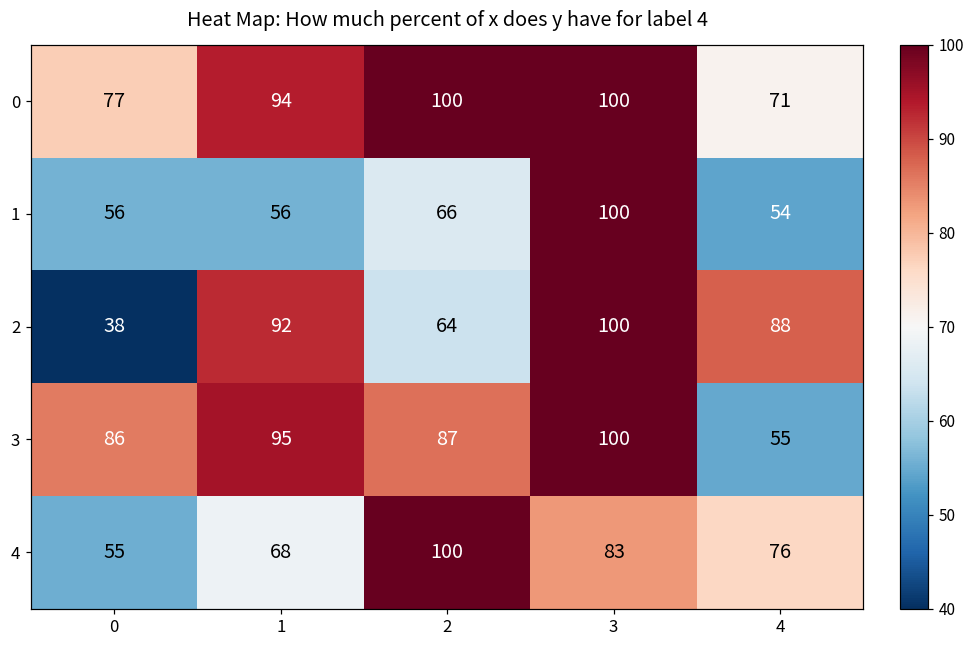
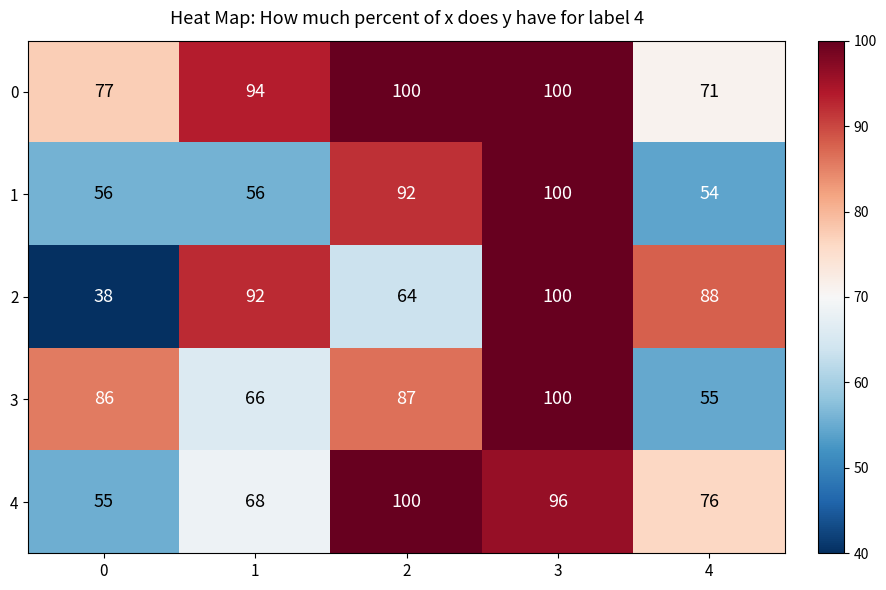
  {
    "0": {
      "0": 77,
      "1": 94,
      "2": 100,
      "3": 100,
      "4": 71
    },
    "1": {
      "0": 56,
      "1": 56,
-     "2": 66,
+     "2": 92,
      "3": 100,
      "4": 54
    },
    "2": {
      "0": 38,
      "1": 92,
      "2": 64,
      "3": 100,
      "4": 88
    },
    "3": {
      "0": 86,
-     "1": 95,
+     "1": 66,
      "2": 87,
      "3": 100,
      "4": 55
    },
    "4": {
      "0": 55,
      "1": 68,
      "2": 100,
-     "3": 83,
+     "3": 96,
      "4": 76
    }
  }
